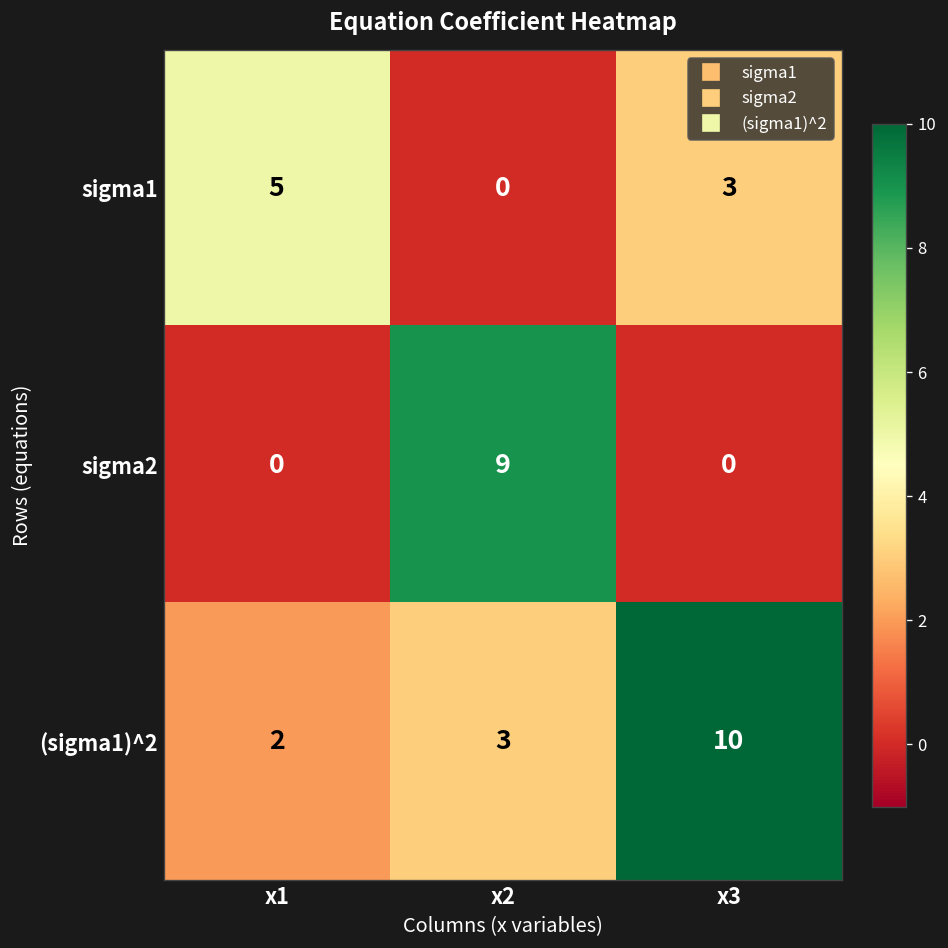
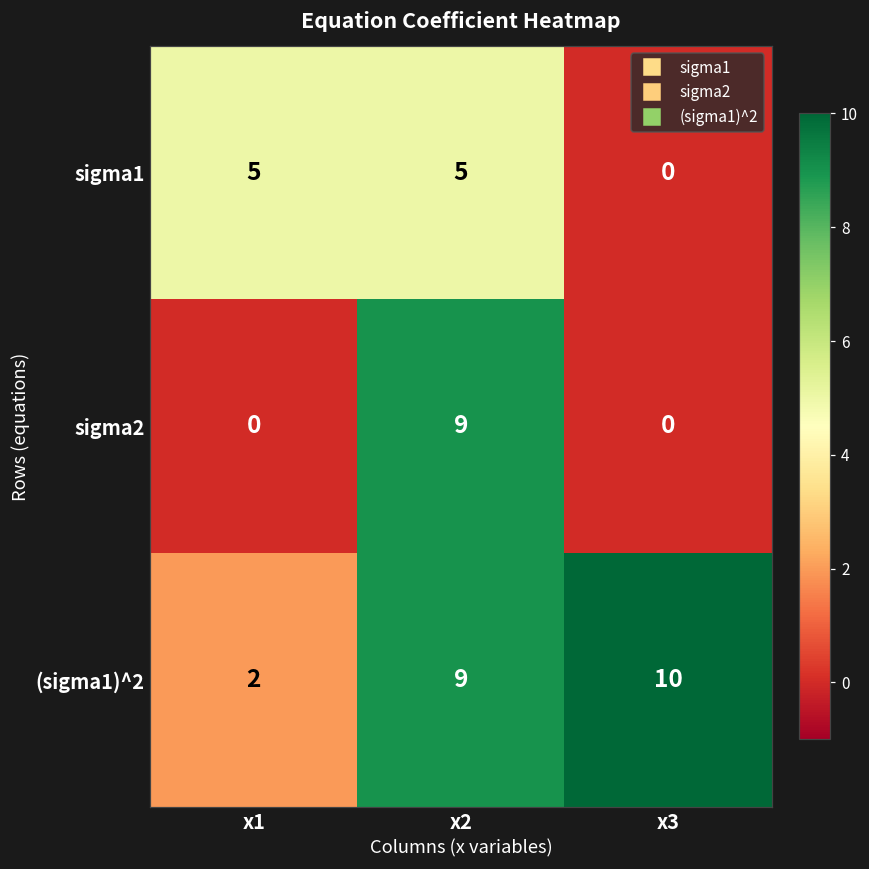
  {
    "sigma1": {
      "x1": 5,
-     "x2": 0,
-     "x3": 3
+     "x2": 5,
+     "x3": 0
    },
    "sigma2": {
      "x1": 0,
      "x2": 9,
      "x3": 0
    },
    "(sigma1)^2": {
      "x1": 2,
-     "x2": 3,
+     "x2": 9,
      "x3": 10
    }
  }
